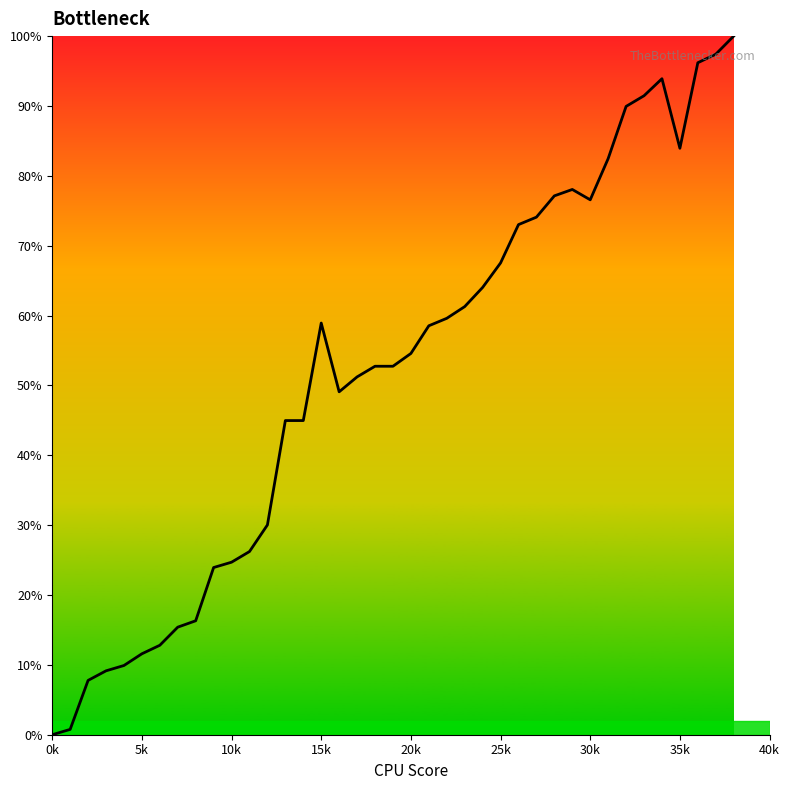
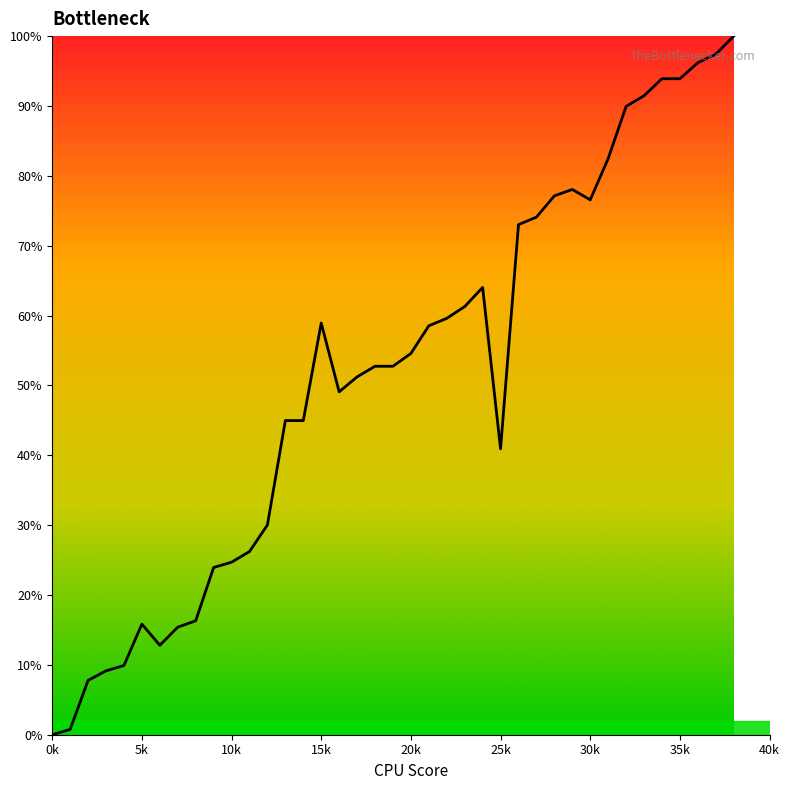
  {
-   "5k": "12%",
+   "5k": "16%",
    "10k": "25%",
    "15k": "59%",
    "20k": "55%",
-   "25k": "68%",
+   "25k": "41%",
    "30k": "77%",
-   "35k": "84%"
+   "35k": "94%"
  }
